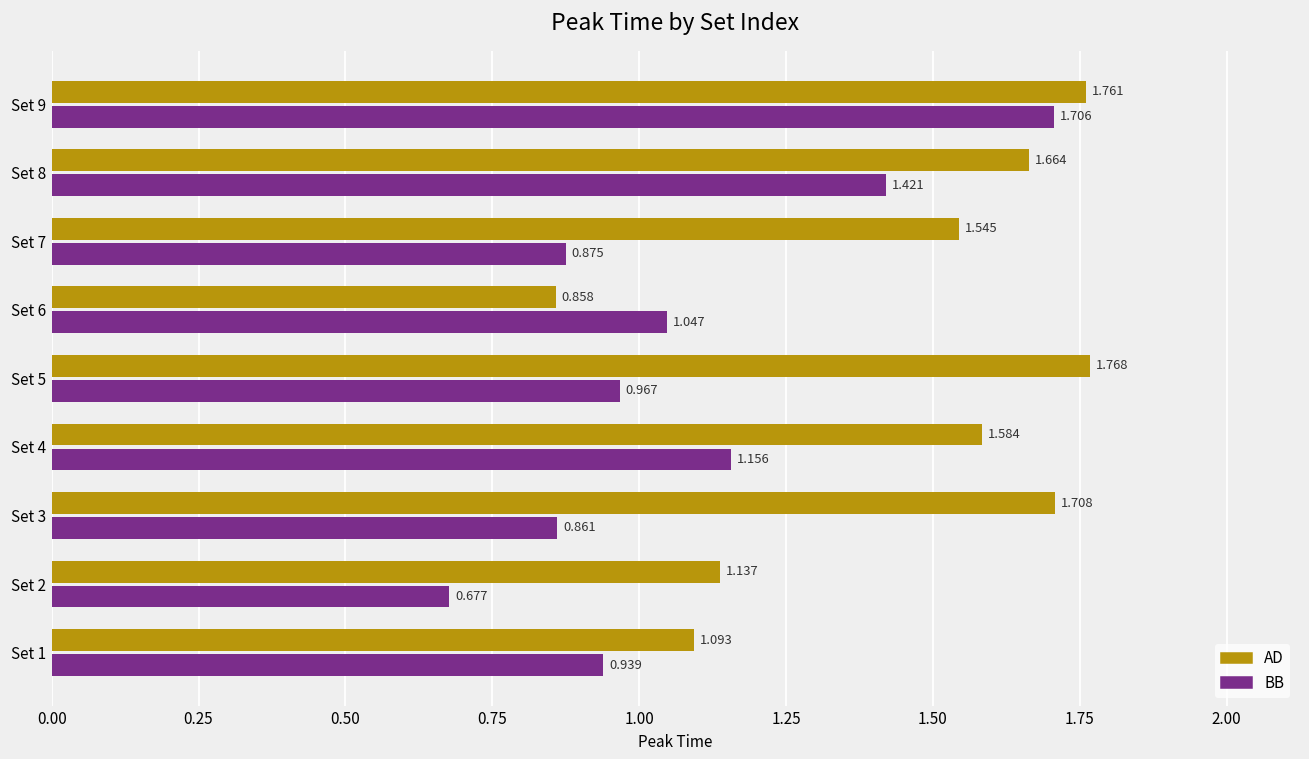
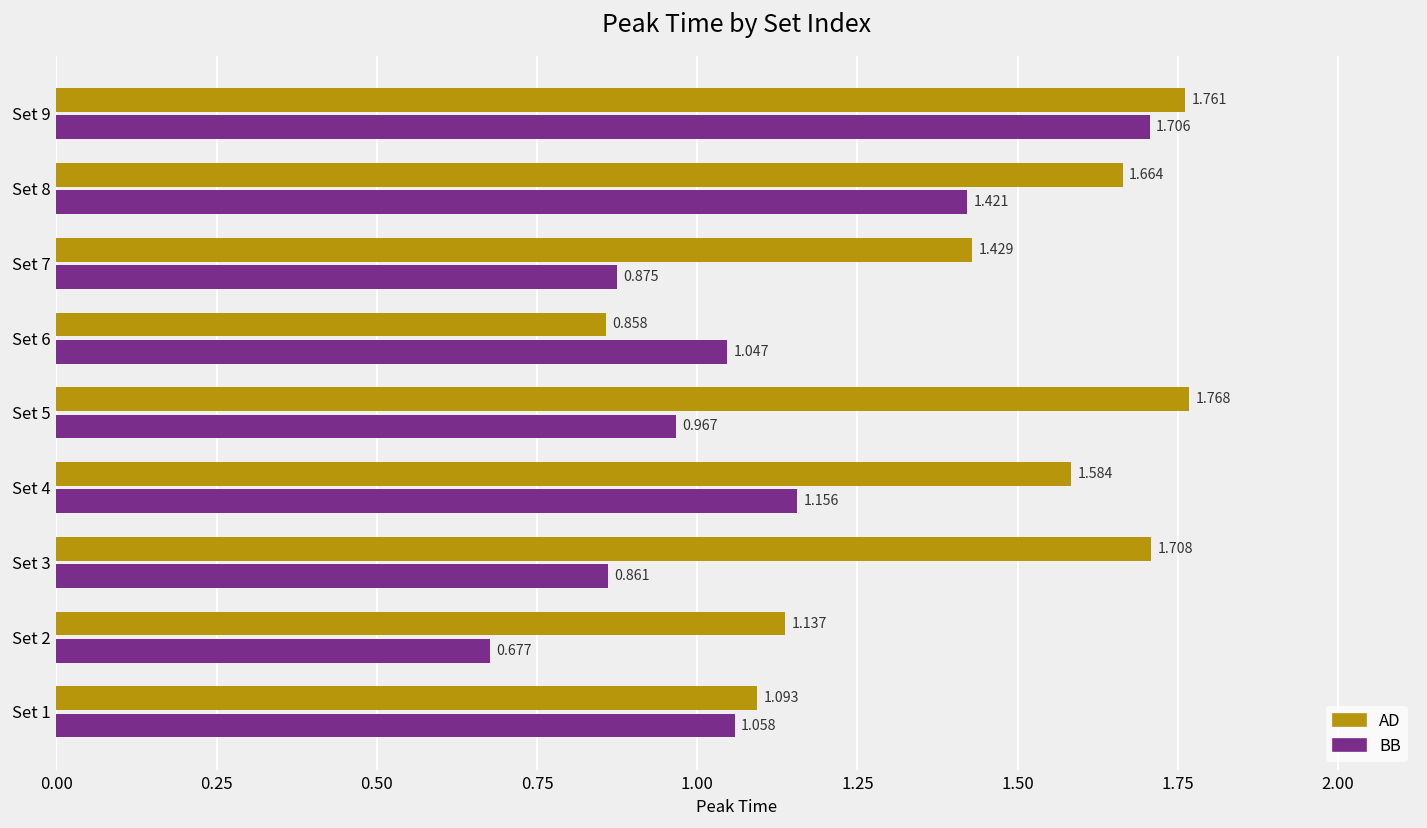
  {
    "AD": {
      "Set 9": 1.761,
      "Set 8": 1.664,
-     "Set 7": 1.545,
+     "Set 7": 1.429,
      "Set 6": 0.858,
      "Set 5": 1.768,
      "Set 4": 1.584,
      "Set 3": 1.708,
      "Set 2": 1.137,
      "Set 1": 1.093
    },
    "BB": {
      "Set 9": 1.706,
      "Set 8": 1.421,
      "Set 7": 0.875,
      "Set 6": 1.047,
      "Set 5": 0.967,
      "Set 4": 1.156,
      "Set 3": 0.861,
      "Set 2": 0.677,
-     "Set 1": 0.939
+     "Set 1": 1.058
    }
  }
